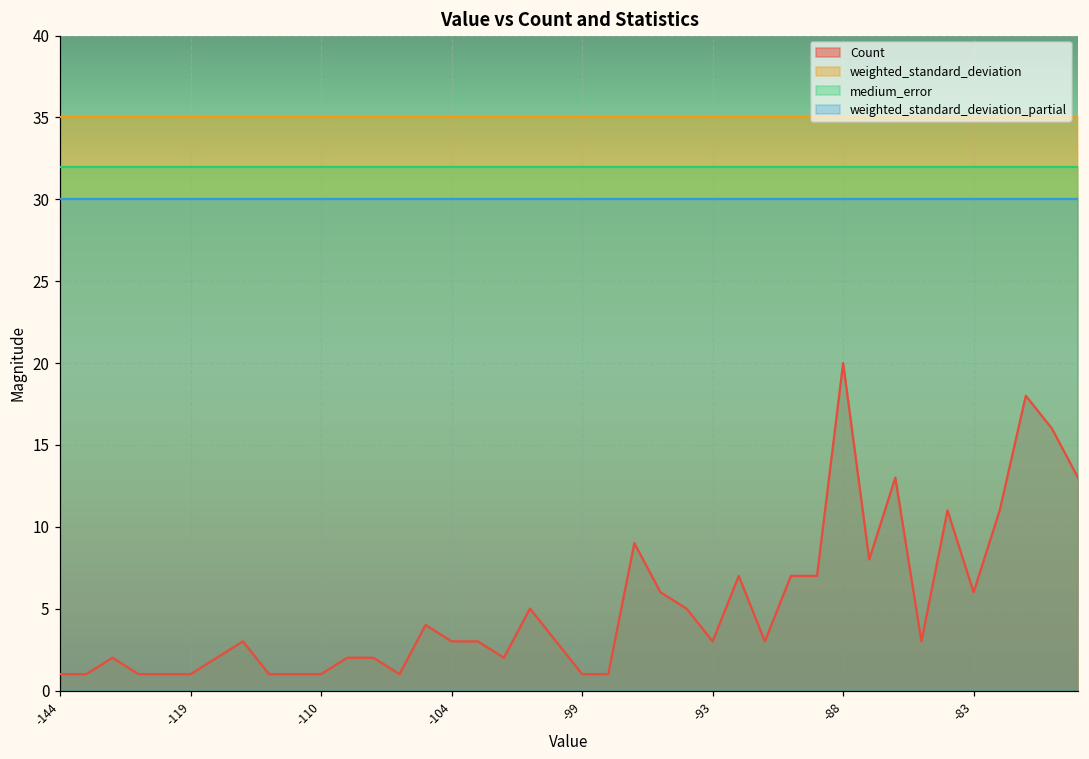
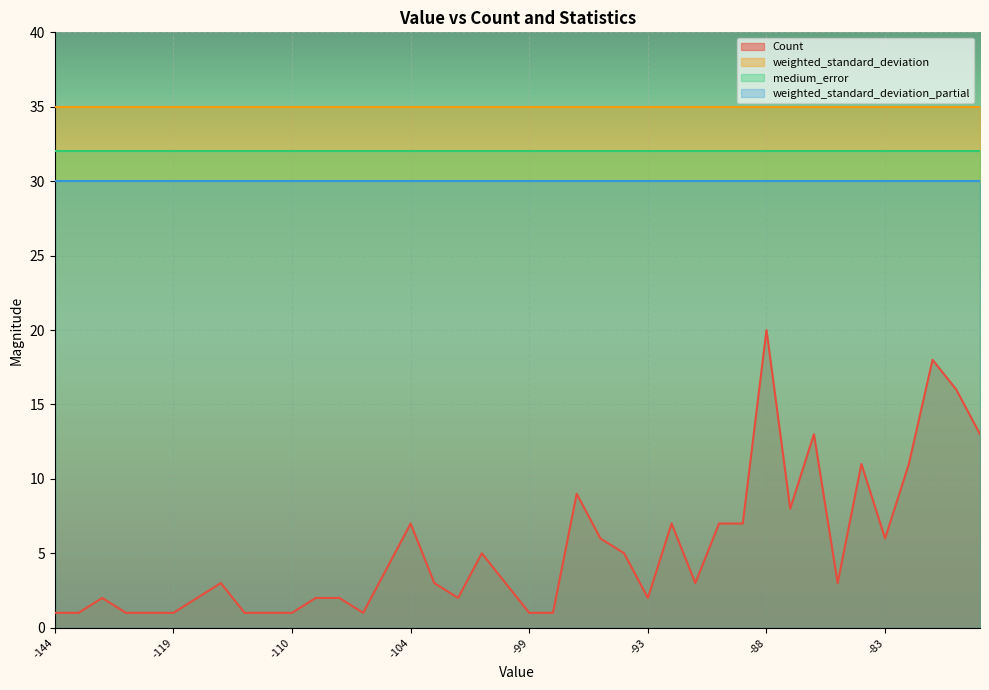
  {
    "Count": {
      "-144": 1,
      "-119": 1,
      "-110": 1,
-     "-104": 3,
+     "-104": 7,
      "-99": 1,
-     "-93": 3,
+     "-93": 2,
      "-88": 20,
      "-83": 6
    },
    "weighted_standard_deviation": {
      "-144": 35,
      "-119": 35,
      "-110": 35,
      "-104": 35,
      "-99": 35,
      "-93": 35,
      "-88": 35,
      "-83": 35
    },
    "medium_error": {
      "-144": 32,
      "-119": 32,
      "-110": 32,
      "-104": 32,
      "-99": 32,
      "-93": 32,
      "-88": 32,
      "-83": 32
    },
    "weighted_standard_deviation_partial": {
      "-144": 30,
      "-119": 30,
      "-110": 30,
      "-104": 30,
      "-99": 30,
      "-93": 30,
      "-88": 30,
      "-83": 30
    }
  }
